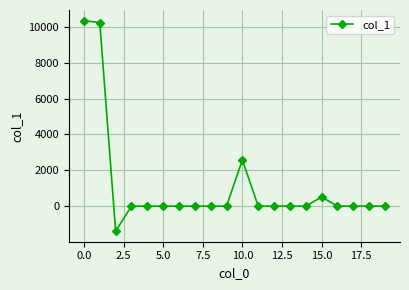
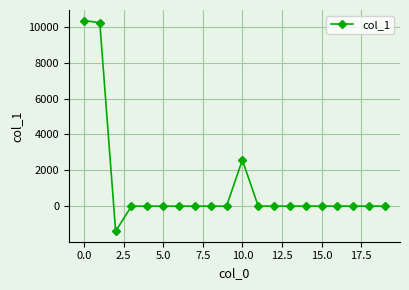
  {
    "0.0": 10400,
    "5.0": 0,
    "10.0": 2600,
-   "15.0": 500
+   "15.0": 0
  }
